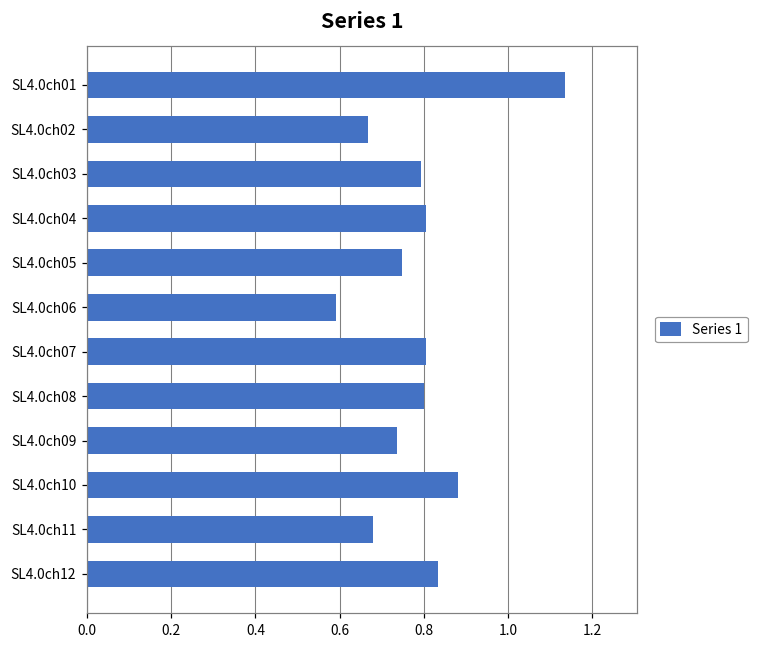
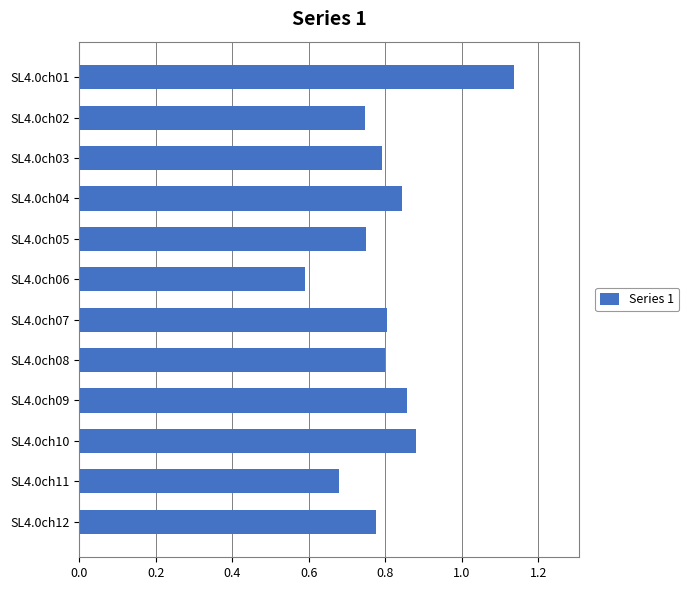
  {
    "SL4.0ch01": 1.14,
-   "SL4.0ch02": 0.67,
+   "SL4.0ch02": 0.75,
    "SL4.0ch03": 0.79,
-   "SL4.0ch04": 0.81,
+   "SL4.0ch04": 0.84,
    "SL4.0ch05": 0.75,
    "SL4.0ch06": 0.59,
    "SL4.0ch07": 0.80,
    "SL4.0ch08": 0.80,
-   "SL4.0ch09": 0.74,
+   "SL4.0ch09": 0.86,
    "SL4.0ch10": 0.88,
    "SL4.0ch11": 0.68,
-   "SL4.0ch12": 0.83
+   "SL4.0ch12": 0.78
  }
